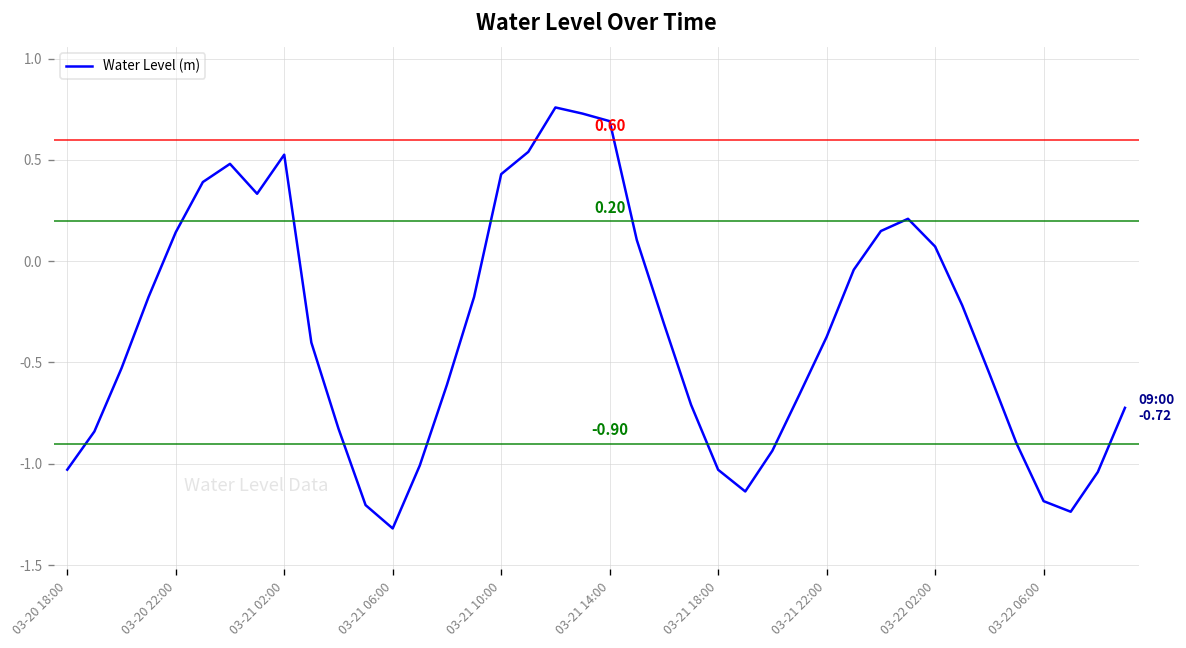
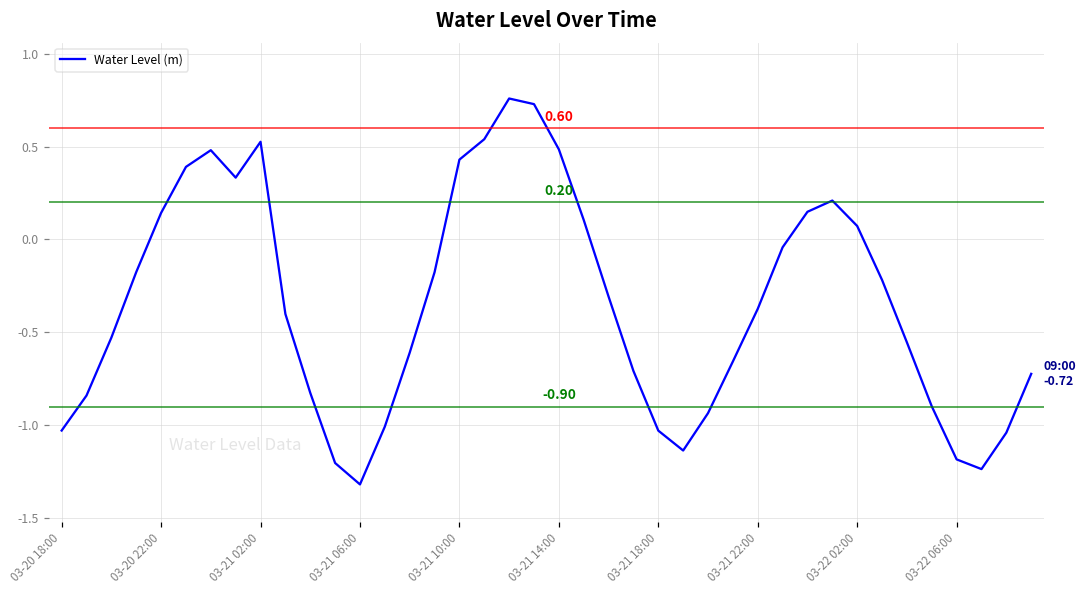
  {
    "03-20 18:00": -1.03,
    "03-20 22:00": 0.14,
    "03-21 02:00": 0.53,
    "03-21 06:00": -1.32,
    "03-21 10:00": 0.43,
-   "03-21 14:00": 0.69,
+   "03-21 14:00": 0.48,
    "03-21 18:00": -1.03,
    "03-21 22:00": -0.37,
    "03-22 02:00": 0.07,
    "03-22 06:00": -1.18
  }
